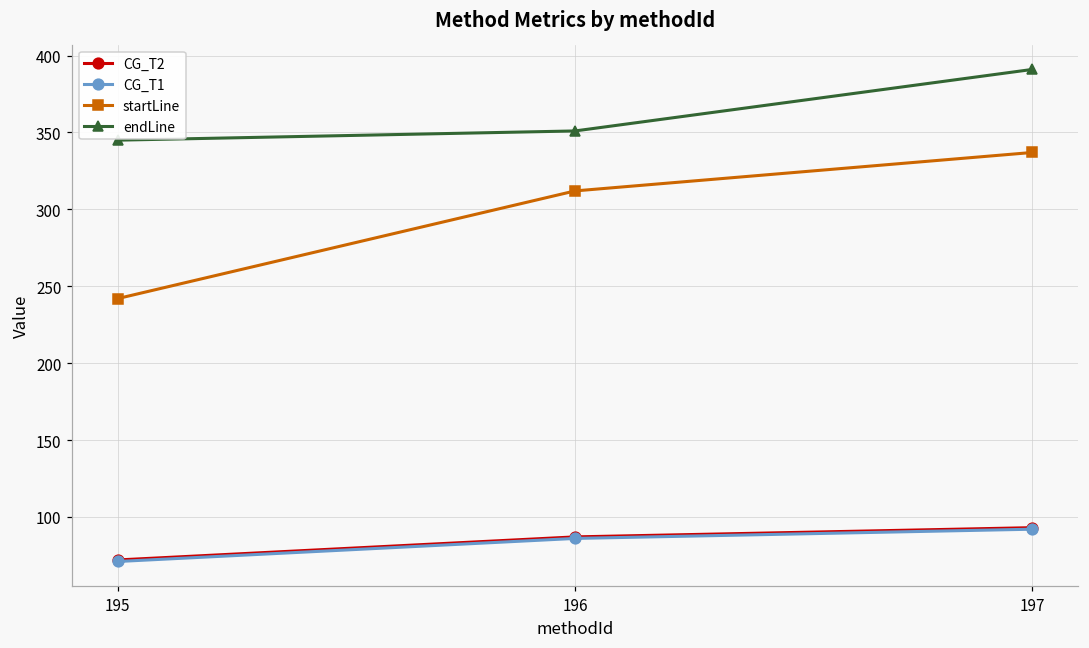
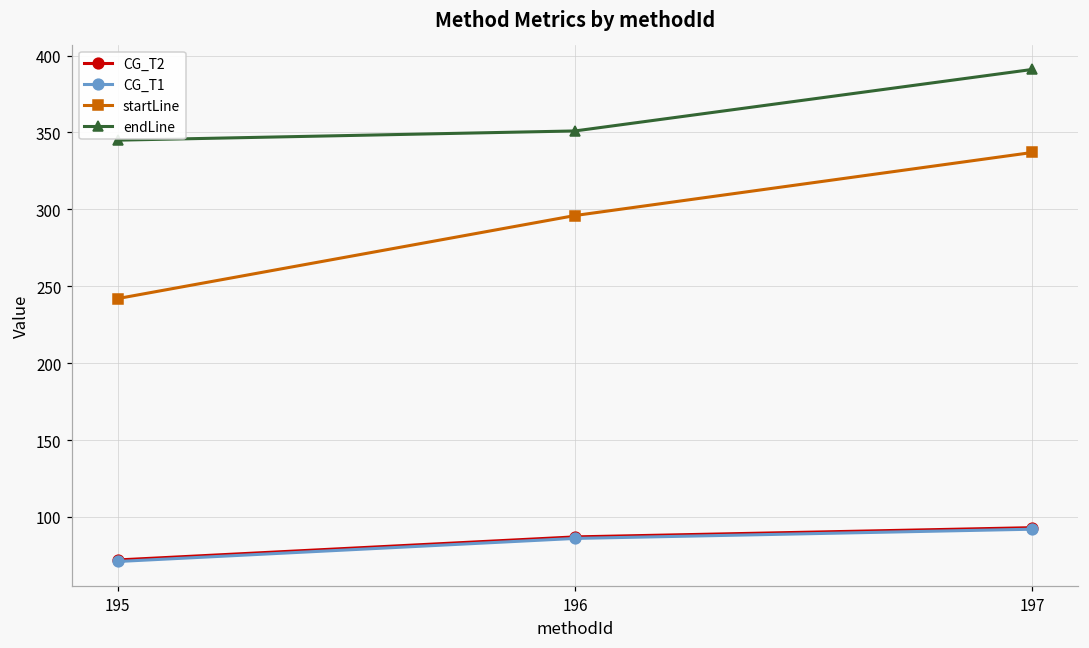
  {
    "startLine": {
      "195": 242,
-     "196": 312,
+     "196": 296,
      "197": 337
    },
    "endLine": {
      "196": 351,
      "197": 391
    }
  }
